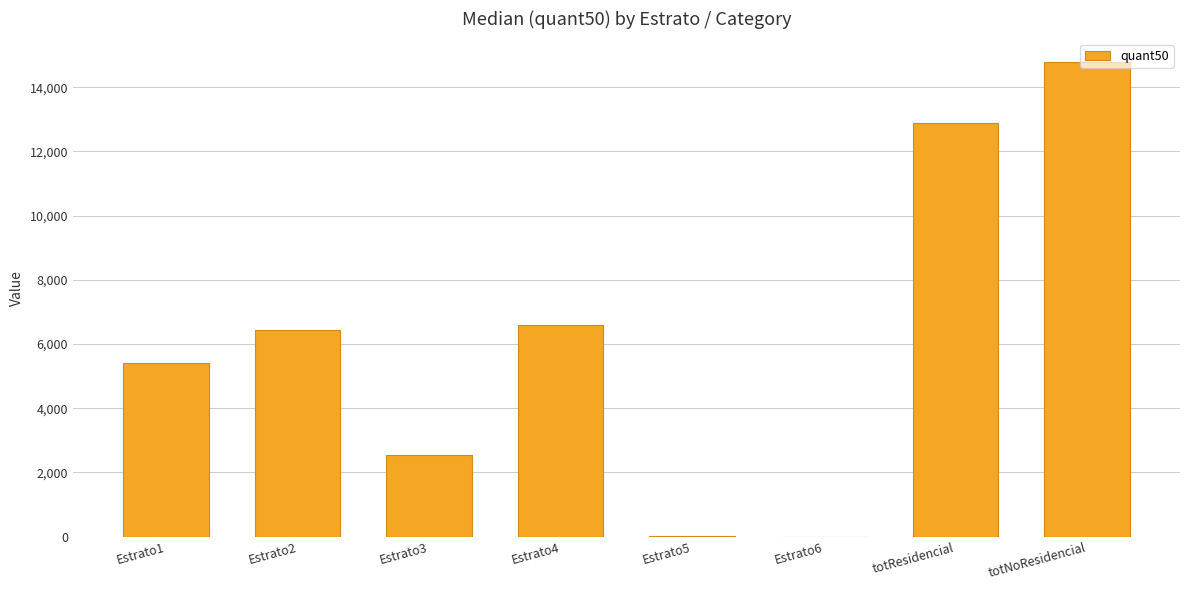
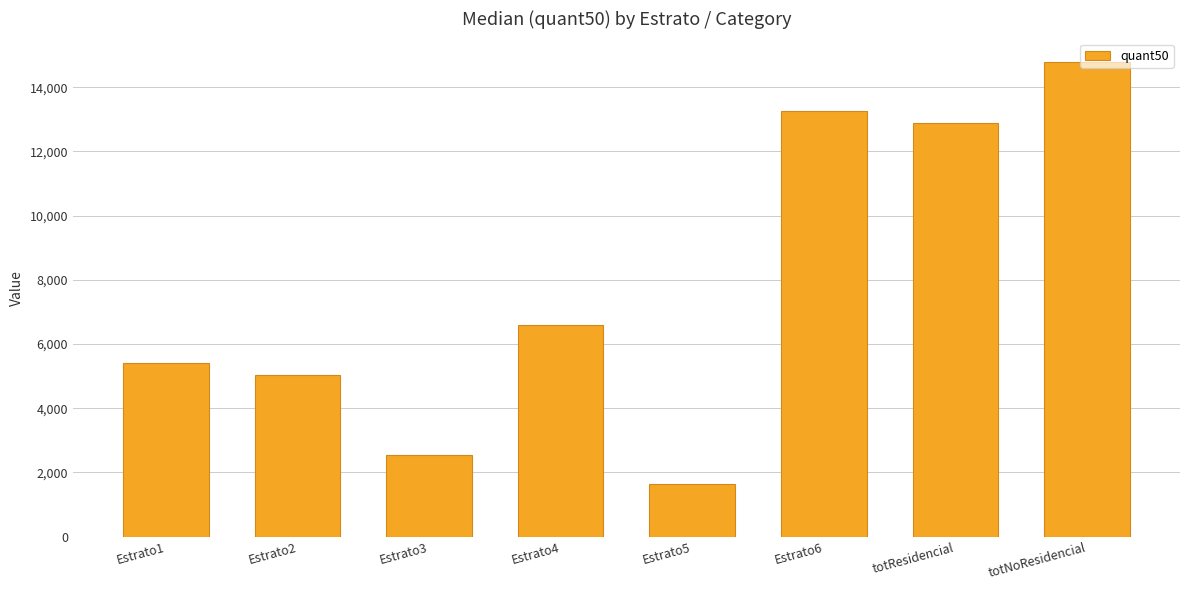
  {
    "Estrato1": "5,400",
-   "Estrato2": "6,400",
+   "Estrato2": "5,000",
    "Estrato3": "2,500",
    "Estrato4": "6,600",
-   "Estrato5": "0",
-   "Estrato6": "0",
+   "Estrato5": "1,600",
+   "Estrato6": "13,300",
    "totResidencial": "12,900"
  }
